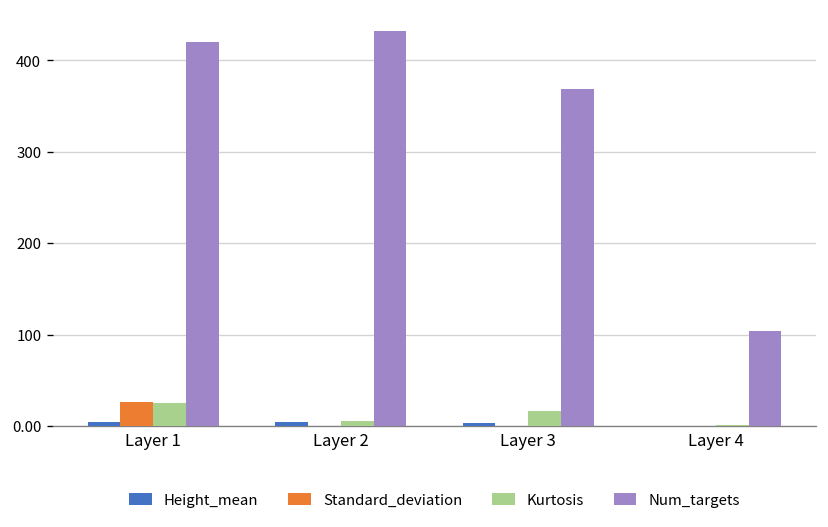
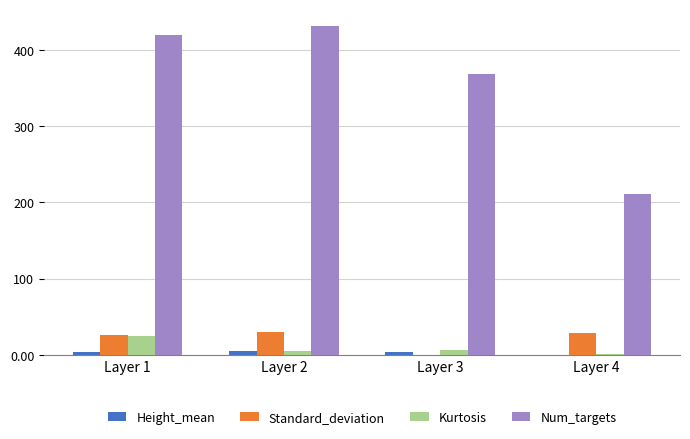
  {
    "Height_mean": {
      "Layer 1": 0,
      "Layer 2": 0,
      "Layer 3": 0
    },
    "Standard_deviation": {
      "Layer 1": 30,
-     "Layer 2": 0,
-     "Layer 4": 0
+     "Layer 2": 30,
+     "Layer 4": 30
    },
    "Kurtosis": {
      "Layer 1": 20,
      "Layer 2": 10,
-     "Layer 3": 20
+     "Layer 3": 10
    },
    "Num_targets": {
      "Layer 1": 420,
      "Layer 2": 430,
      "Layer 3": 370,
-     "Layer 4": 100
+     "Layer 4": 210
    }
  }
